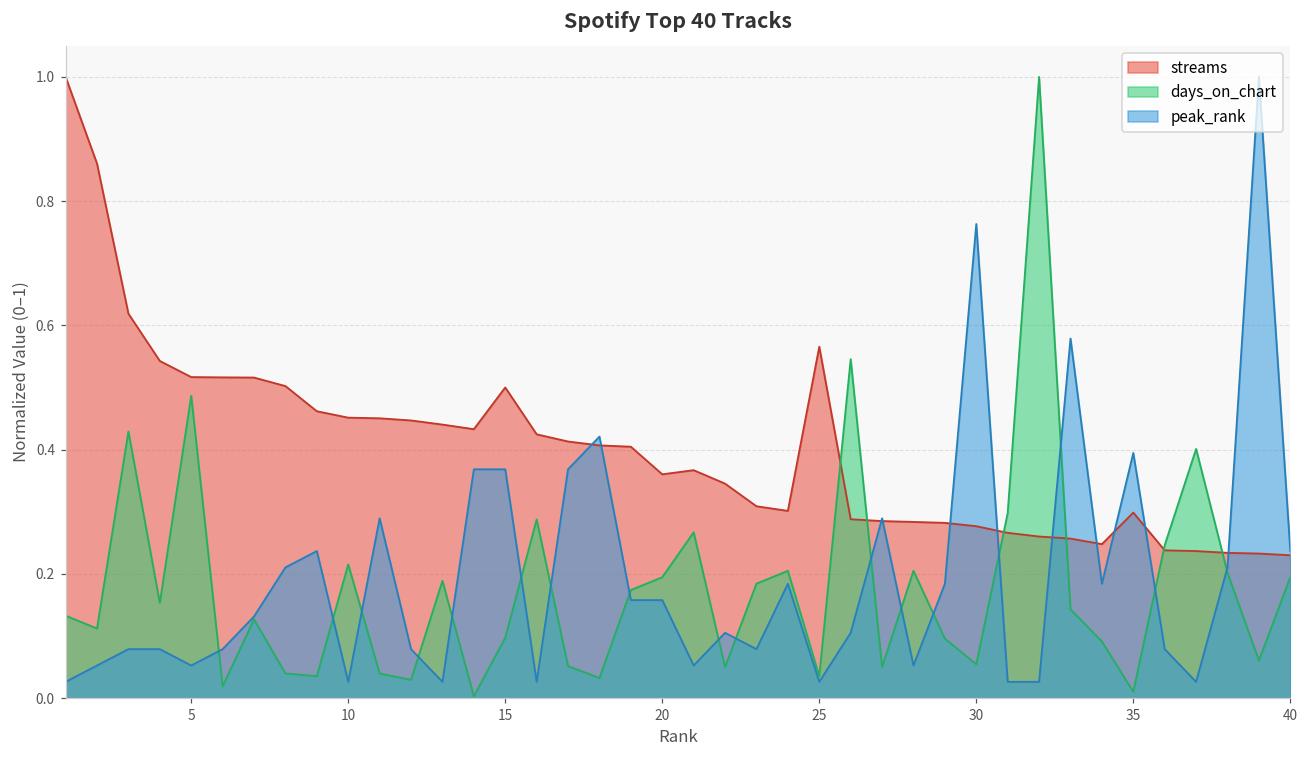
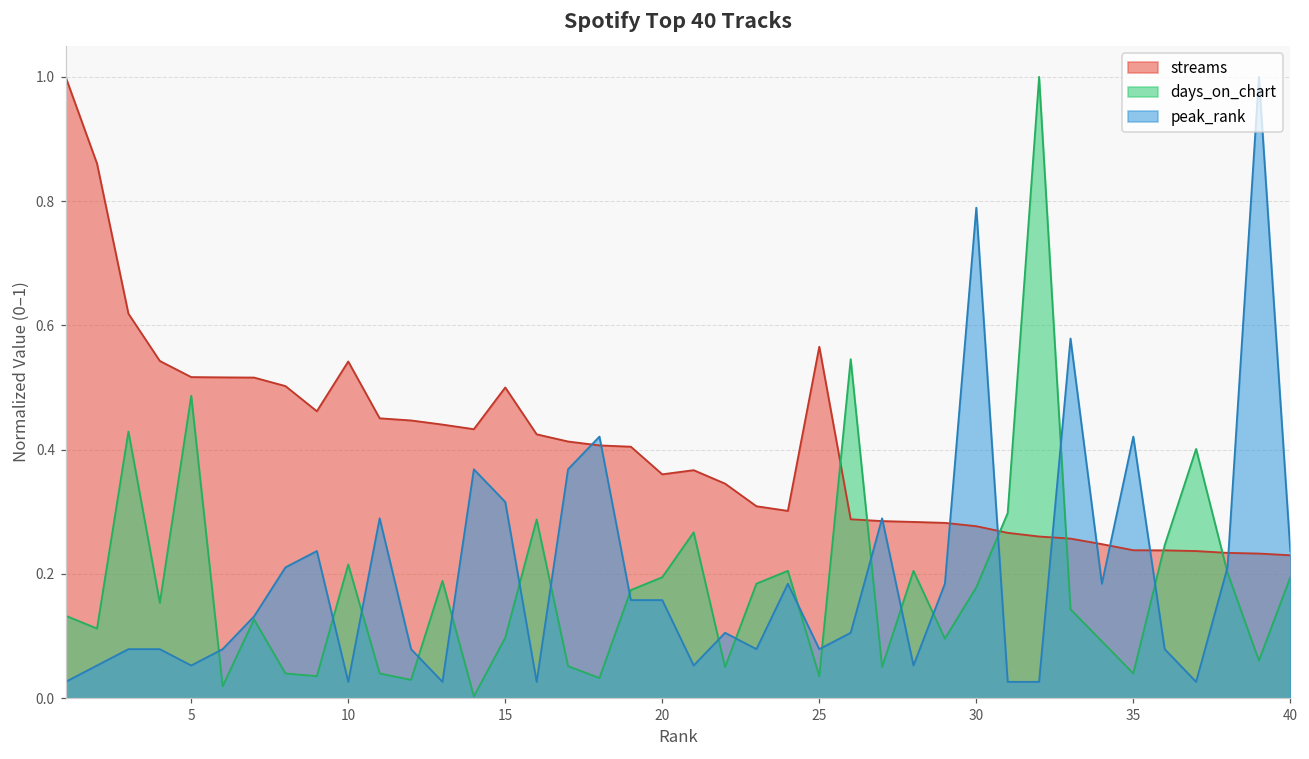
  {
    "streams": {
      "5": 0.52,
-     "10": 0.45,
+     "10": 0.54,
      "15": 0.50,
      "20": 0.36,
      "25": 0.57,
      "30": 0.28,
-     "35": 0.30,
+     "35": 0.24,
      "40": 0.23
    },
    "days_on_chart": {
      "5": 0.49,
      "10": 0.22,
      "15": 0.10,
      "20": 0.19,
      "25": 0.04,
-     "30": 0.05,
-     "35": 0.01,
+     "30": 0.18,
+     "35": 0.04,
      "40": 0.19
    },
    "peak_rank": {
      "5": 0.05,
      "10": 0.03,
-     "15": 0.37,
+     "15": 0.32,
      "20": 0.16,
-     "25": 0.03,
-     "30": 0.76,
-     "35": 0.39,
+     "25": 0.08,
+     "30": 0.79,
+     "35": 0.42,
      "40": 0.24
    }
  }
